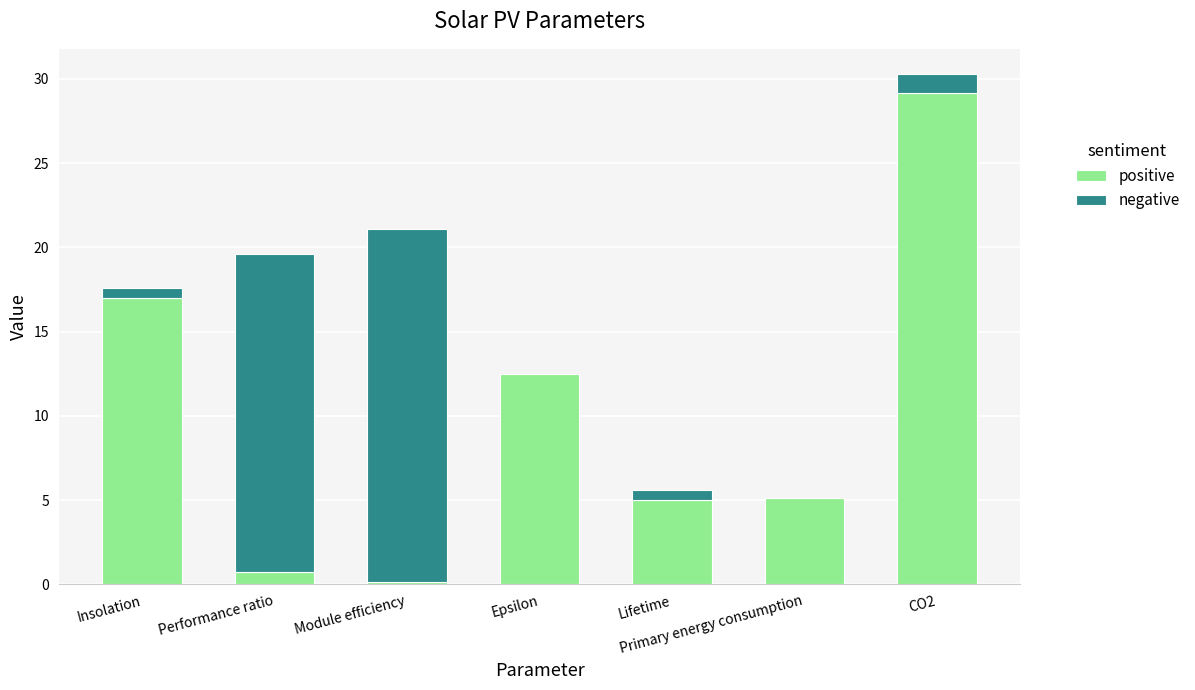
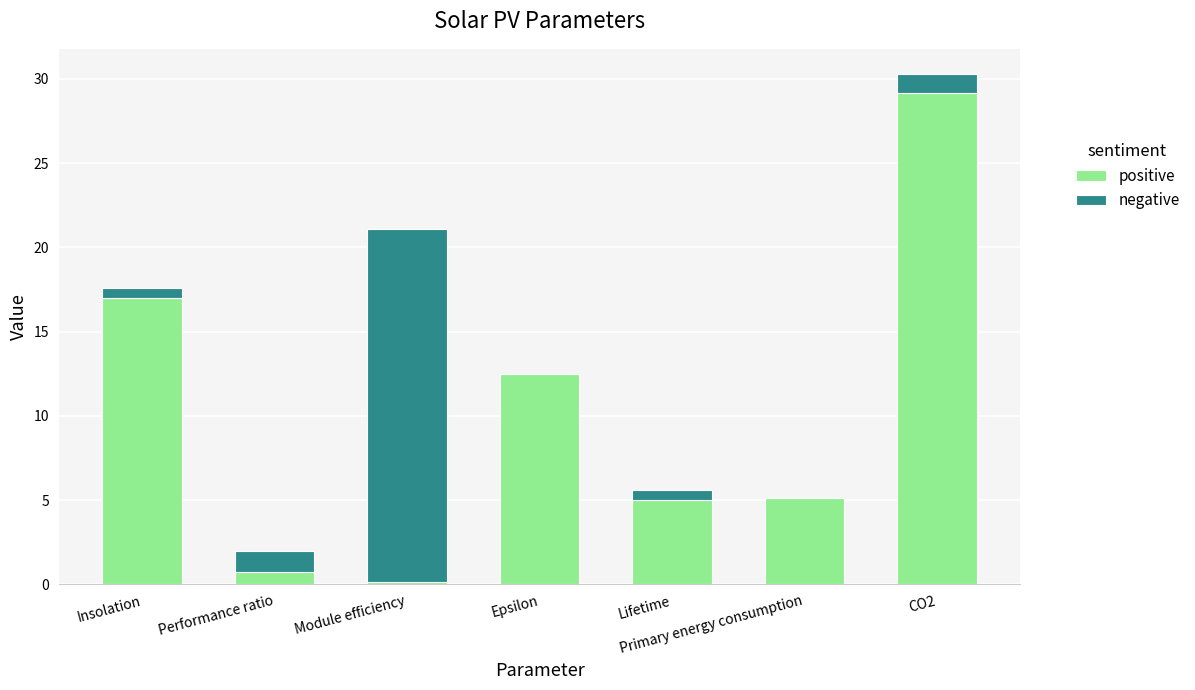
  {
    "positive": {
      "Insolation": 17.0,
      "Performance ratio": 0.8,
      "Module efficiency": 0.2,
      "Epsilon": 12.5,
      "Lifetime": 5.0,
      "Primary energy consumption": 5.1,
      "CO2": 29.2
    },
    "negative": {
      "Insolation": 0.6,
-     "Performance ratio": 18.9,
+     "Performance ratio": 1.2,
      "Module efficiency": 20.9,
      "Epsilon": 0.0,
      "Lifetime": 0.6,
      "CO2": 1.1
    }
  }
